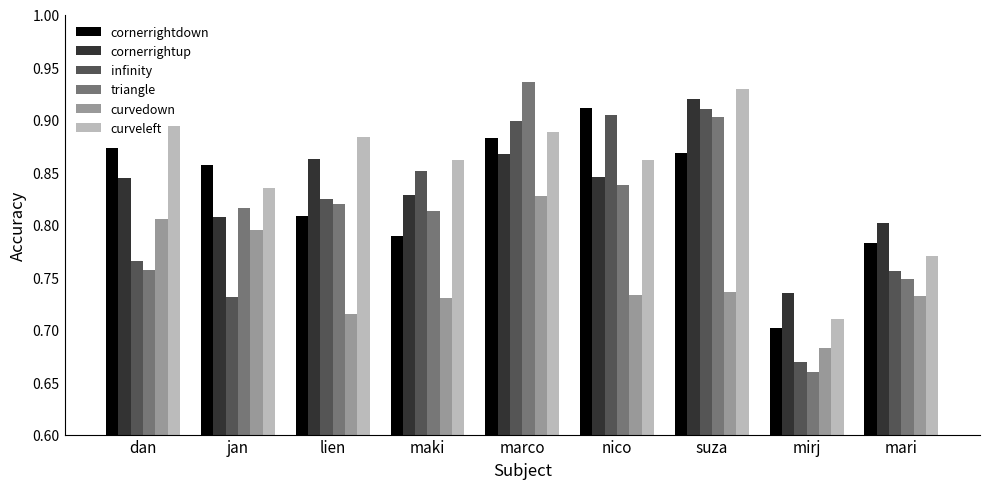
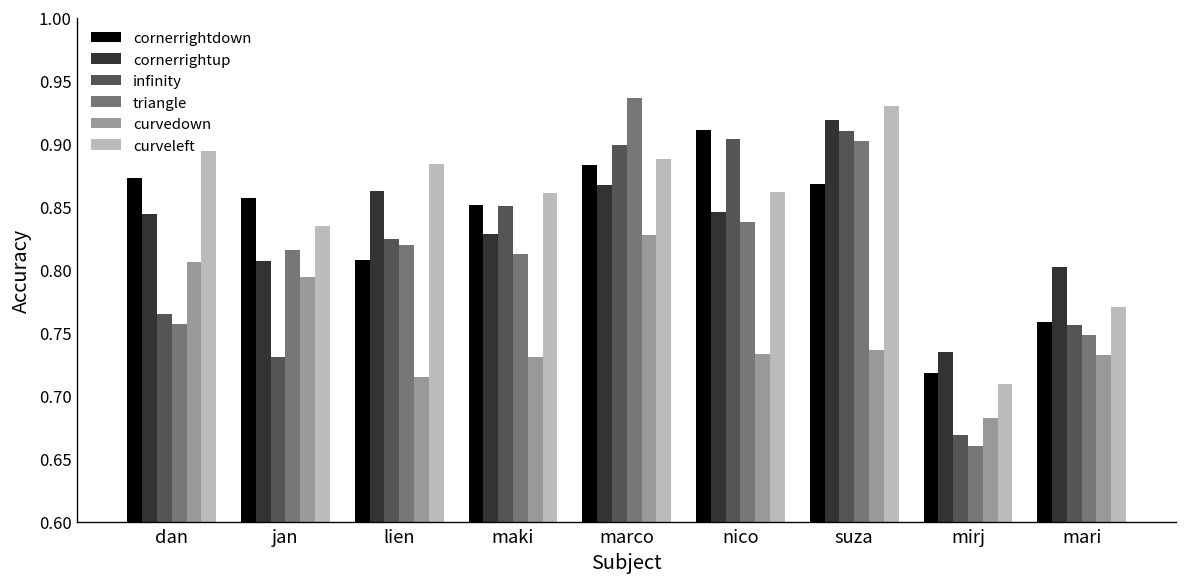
  {
    "cornerrightdown": {
      "dan": 0.873,
      "jan": 0.857,
      "lien": 0.808,
-     "maki": 0.789,
+     "maki": 0.851,
      "marco": 0.883,
      "nico": 0.911,
      "suza": 0.868,
-     "mirj": 0.701,
-     "mari": 0.782
+     "mirj": 0.718,
+     "mari": 0.758
    }
  }
